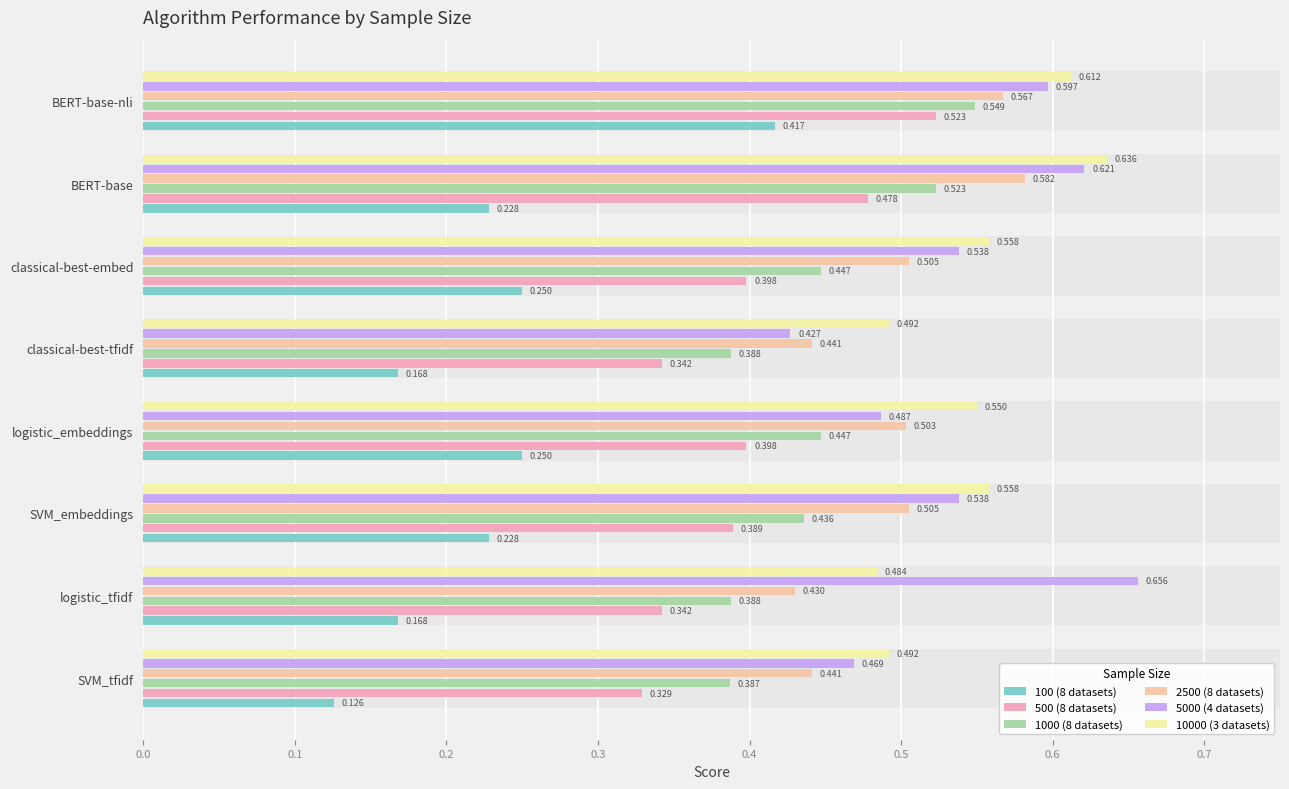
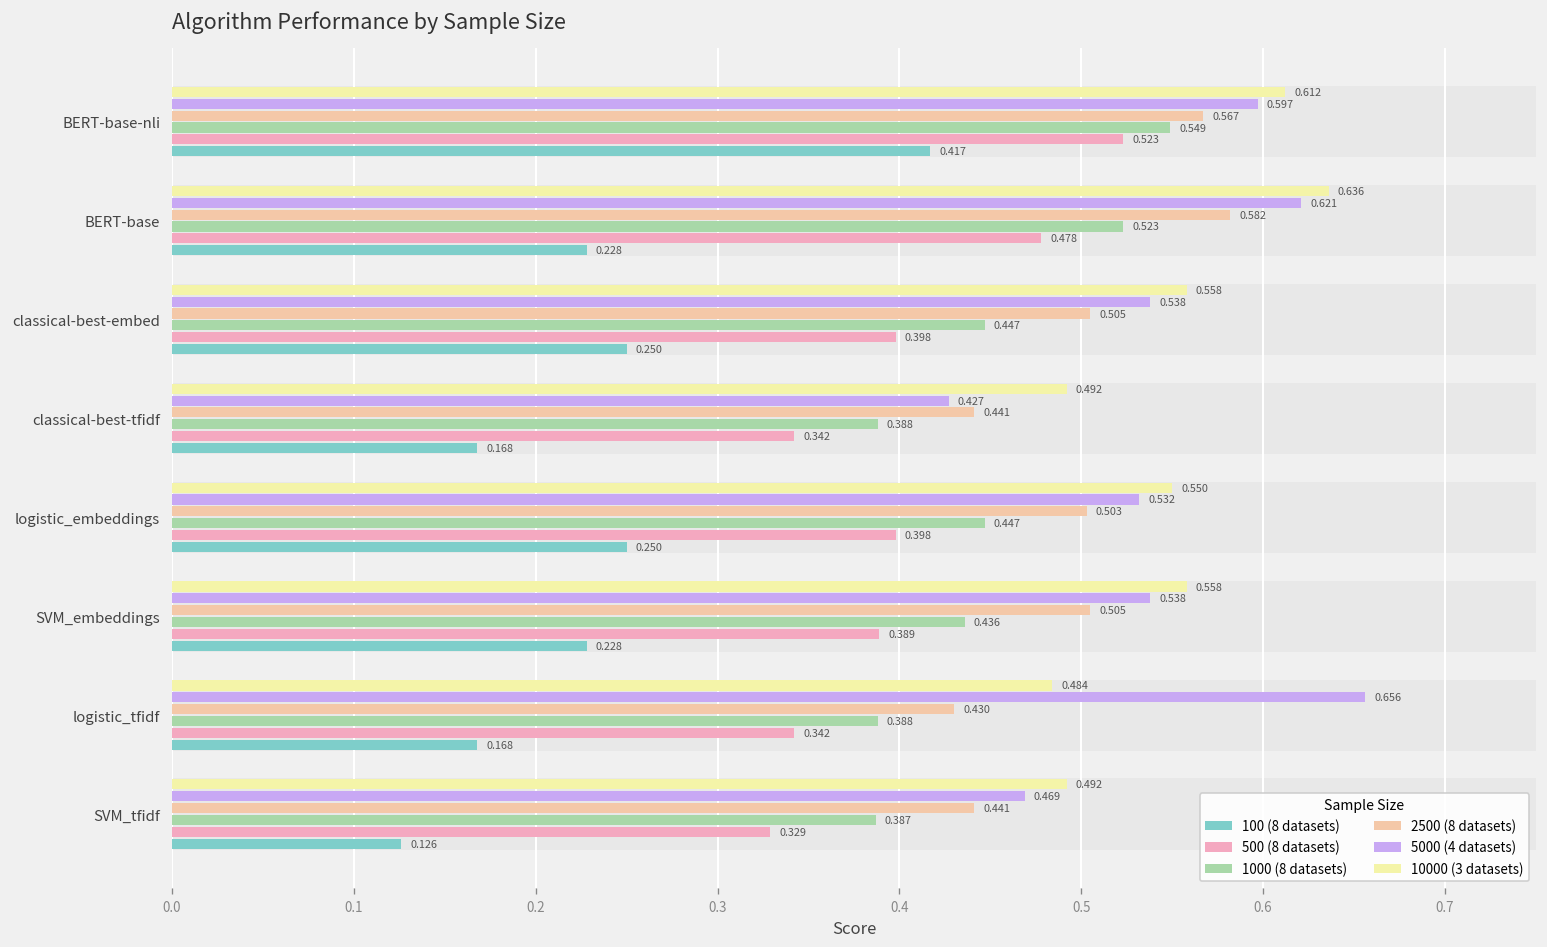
  {
    "5000 (4 datasets)": {
-     "logistic_embeddings": 0.487
+     "logistic_embeddings": 0.532
    }
  }
